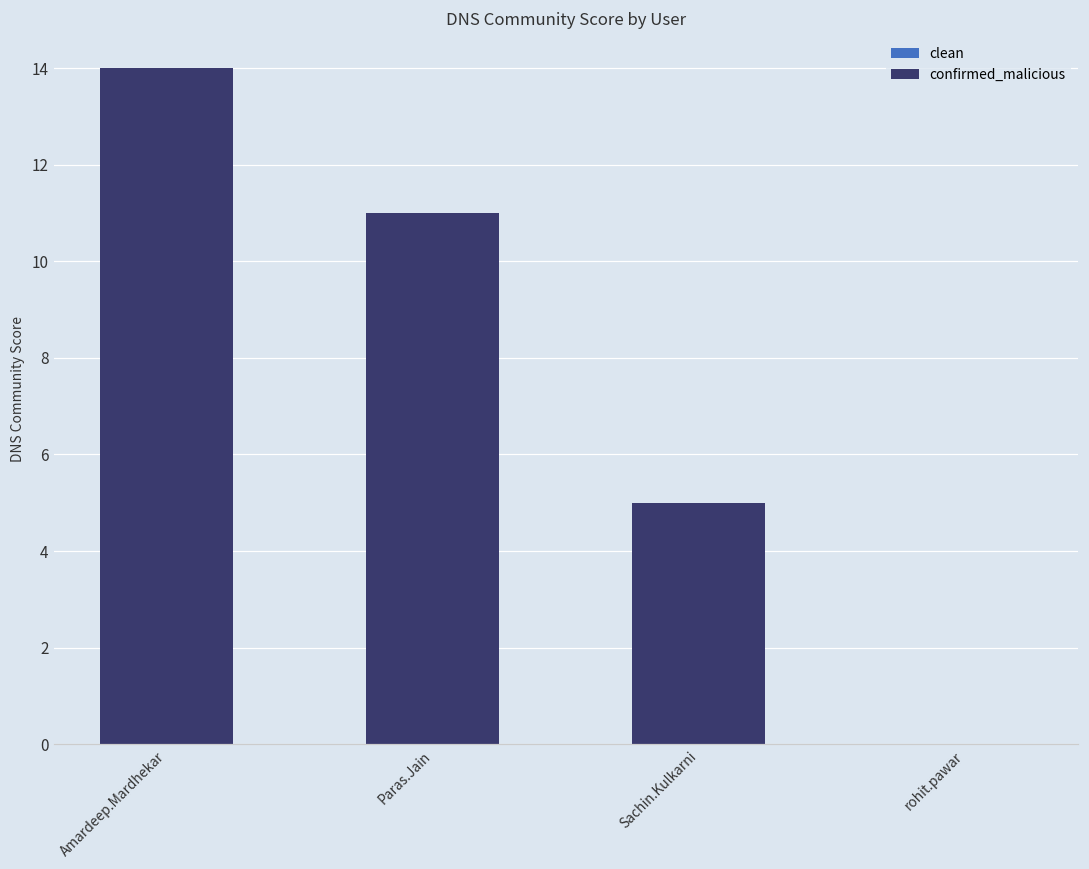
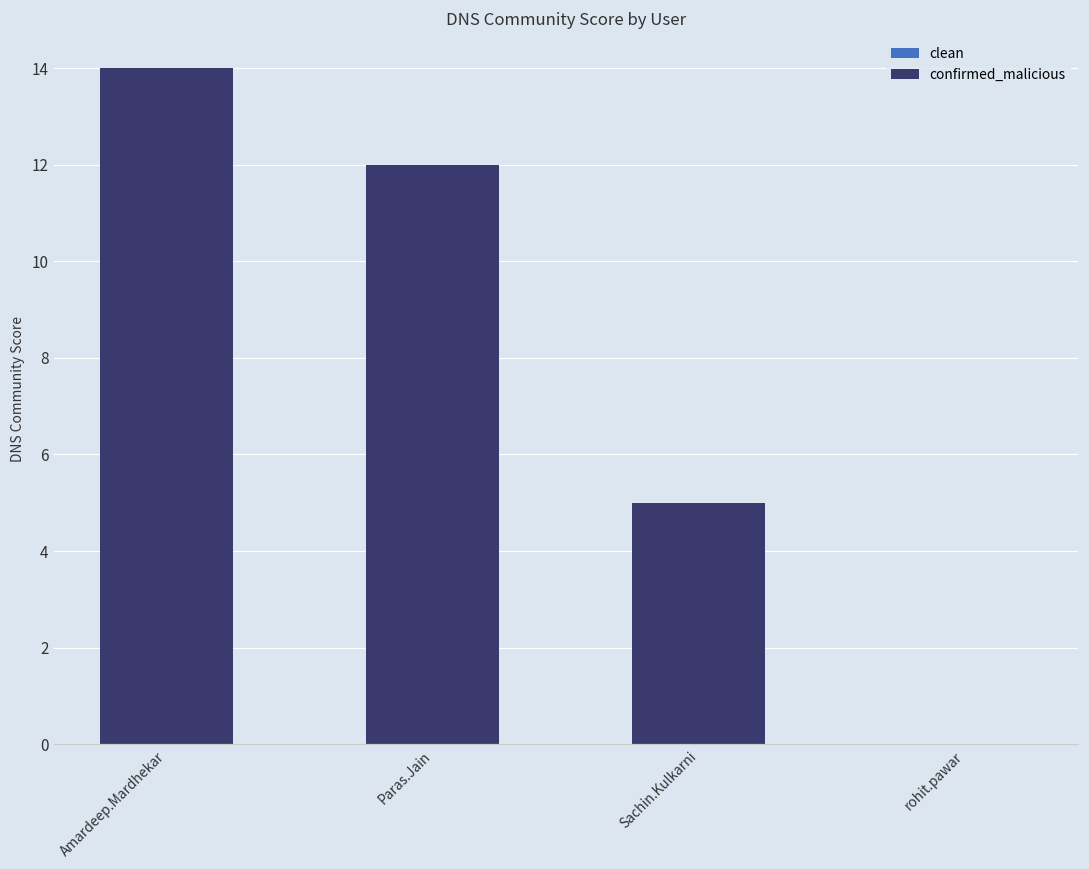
  {
    "clean": {
      "Amardeep.Mardhekar": 0,
      "Paras.Jain": 0,
      "Sachin.Kulkarni": 0,
      "rohit.pawar": 0
    },
    "confirmed_malicious": {
      "Amardeep.Mardhekar": 14,
-     "Paras.Jain": 11,
+     "Paras.Jain": 12,
      "Sachin.Kulkarni": 5,
      "rohit.pawar": 0
    }
  }
